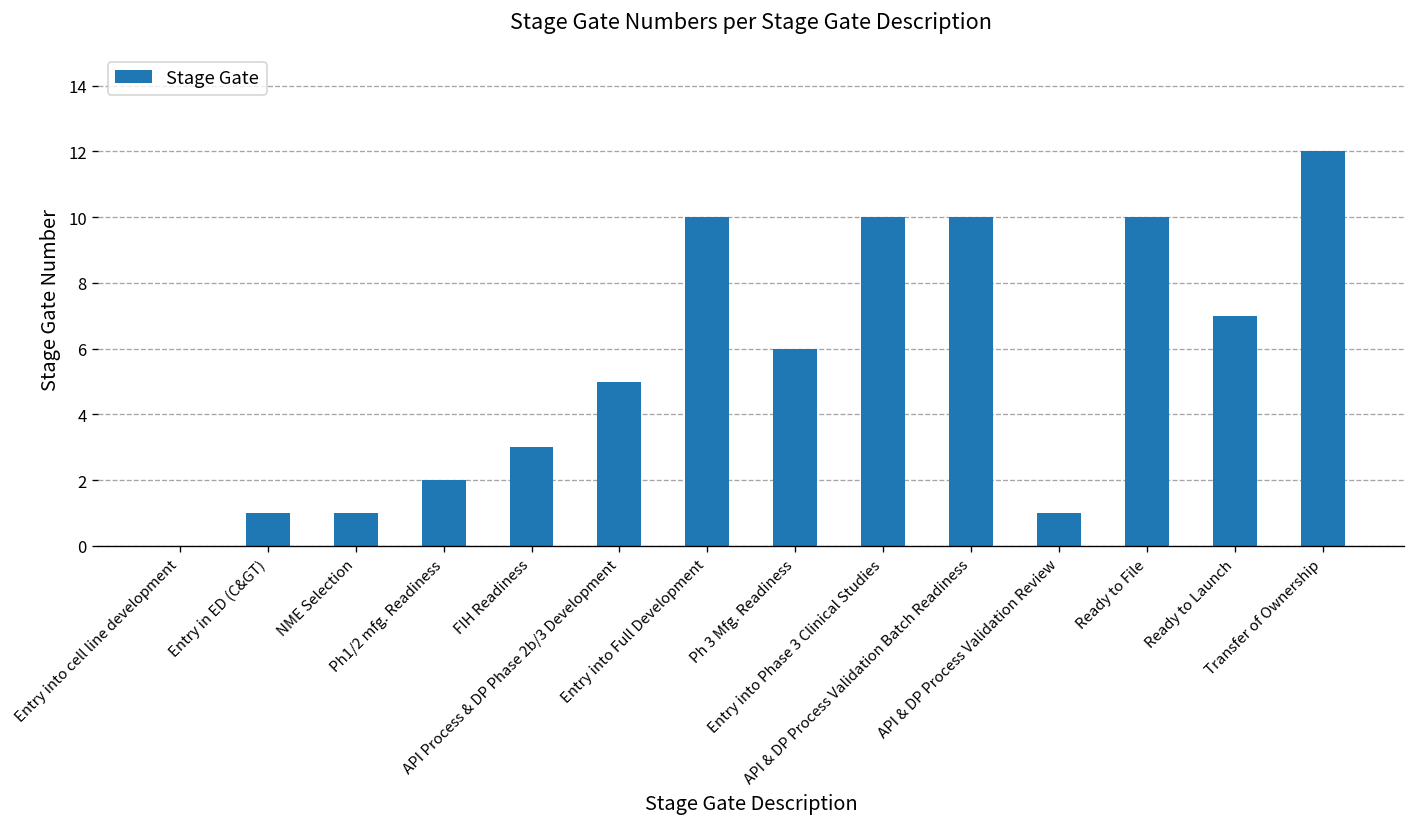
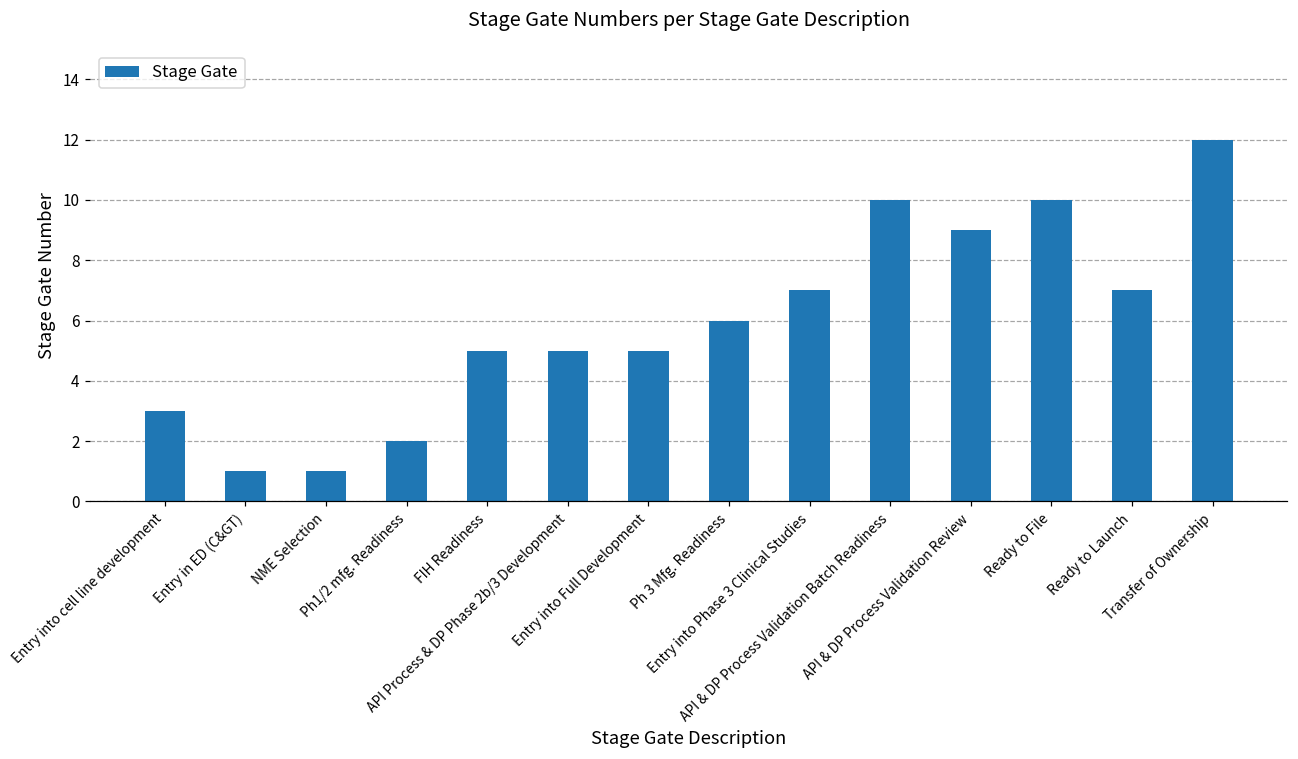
  {
-   "Entry into cell line development": 0,
+   "Entry into cell line development": 3,
    "Entry in ED (C&GT)": 1,
    "NME Selection": 1,
    "Ph1/2 mfg. Readiness": 2,
-   "FIH Readiness": 3,
+   "FIH Readiness": 5,
    "API Process & DP Phase 2b/3 Development": 5,
-   "Entry into Full Development": 10,
+   "Entry into Full Development": 5,
    "Ph 3 Mfg. Readiness": 6,
-   "Entry into Phase 3 Clinical Studies": 10,
+   "Entry into Phase 3 Clinical Studies": 7,
    "API & DP Process Validation Batch Readiness": 10,
-   "API & DP Process Validation Review": 1,
+   "API & DP Process Validation Review": 9,
    "Ready to File": 10,
    "Ready to Launch": 7,
    "Transfer of Ownership": 12
  }
